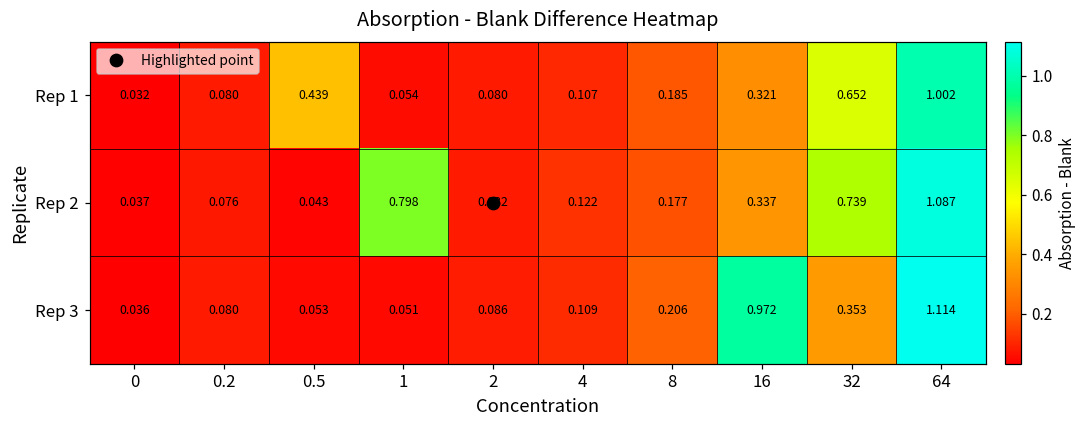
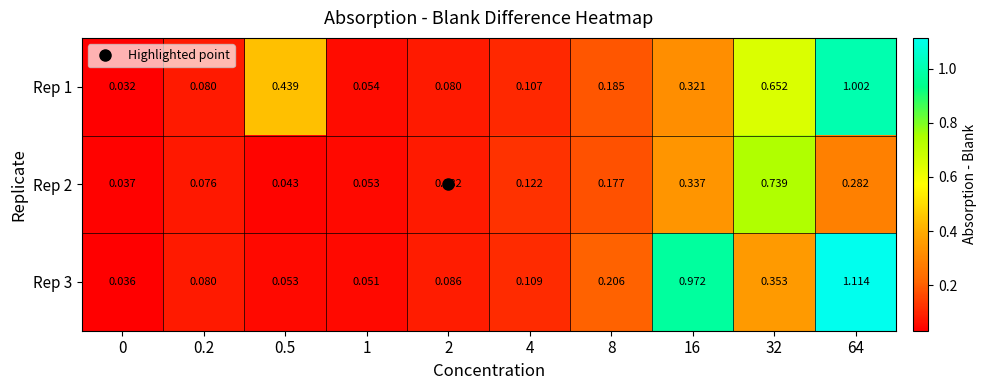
  {
    "Rep 1": {
      "0": 0.032,
      "0.2": 0.080,
      "0.5": 0.439,
      "1": 0.054,
      "2": 0.080,
      "4": 0.107,
      "8": 0.185,
      "16": 0.321,
      "32": 0.652,
      "64": 1.002
    },
    "Rep 2": {
      "0": 0.037,
      "0.2": 0.076,
      "0.5": 0.043,
-     "1": 0.798,
+     "1": 0.053,
      "4": 0.122,
      "8": 0.177,
      "16": 0.337,
      "32": 0.739,
-     "64": 1.087
+     "64": 0.282
    },
    "Rep 3": {
      "0": 0.036,
      "0.2": 0.080,
      "0.5": 0.053,
      "1": 0.051,
      "2": 0.086,
      "4": 0.109,
      "8": 0.206,
      "16": 0.972,
      "32": 0.353,
      "64": 1.114
    }
  }
